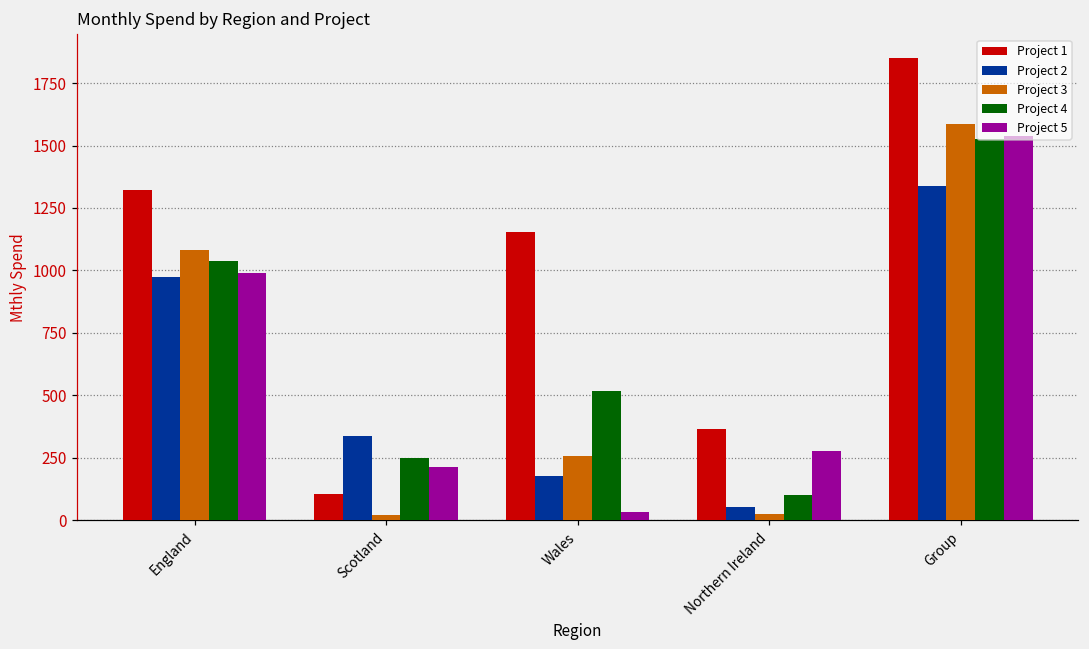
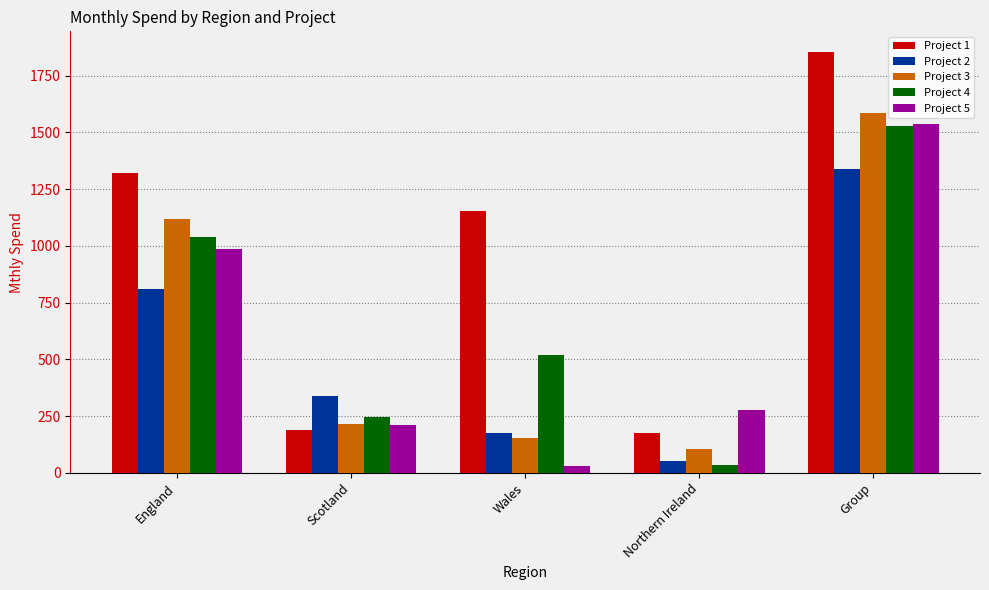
  {
    "Project 1": {
      "England": 1320,
-     "Scotland": 110,
+     "Scotland": 190,
      "Wales": 1150,
-     "Northern Ireland": 360,
+     "Northern Ireland": 180,
      "Group": 1850
    },
    "Project 2": {
-     "England": 970,
+     "England": 810,
      "Scotland": 340,
      "Wales": 180,
      "Northern Ireland": 50,
      "Group": 1340
    },
    "Project 3": {
-     "England": 1080,
-     "Scotland": 20,
-     "Wales": 260,
-     "Northern Ireland": 30,
+     "England": 1120,
+     "Scotland": 210,
+     "Wales": 150,
+     "Northern Ireland": 110,
      "Group": 1590
    },
    "Project 4": {
      "England": 1040,
      "Scotland": 250,
      "Wales": 520,
-     "Northern Ireland": 100,
+     "Northern Ireland": 40,
      "Group": 1530
    },
    "Project 5": {
      "England": 990,
      "Scotland": 210,
      "Wales": 30,
      "Northern Ireland": 280,
      "Group": 1540
    }
  }
